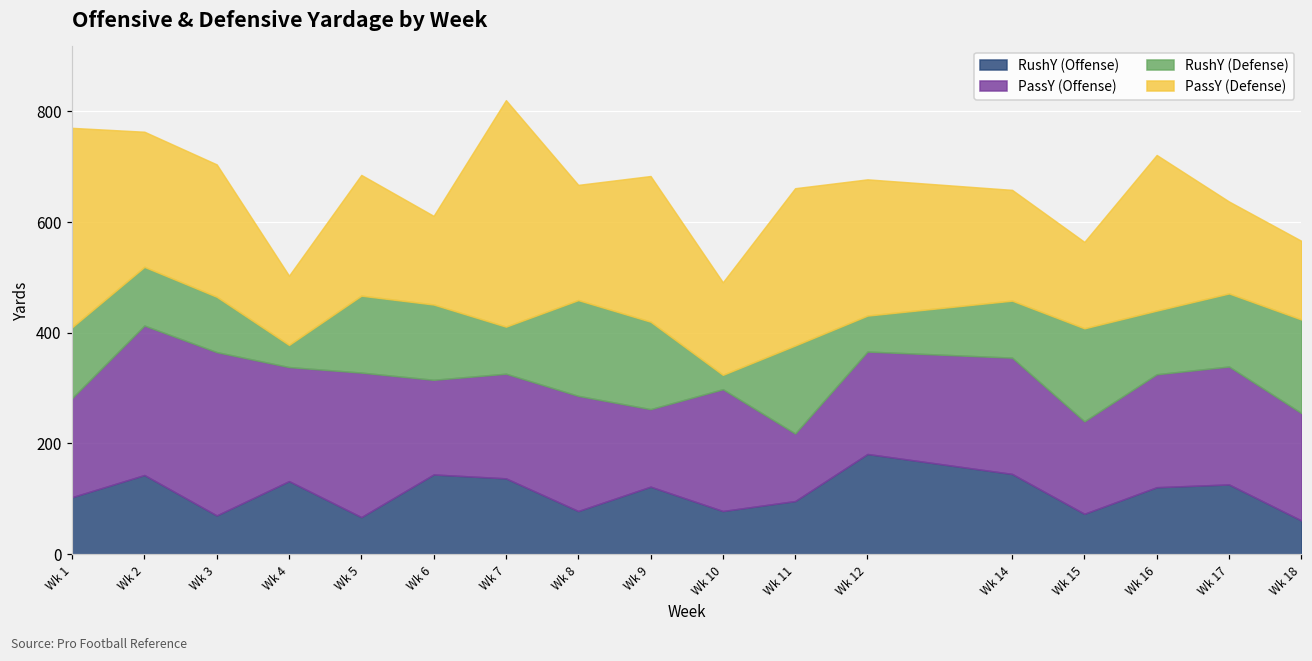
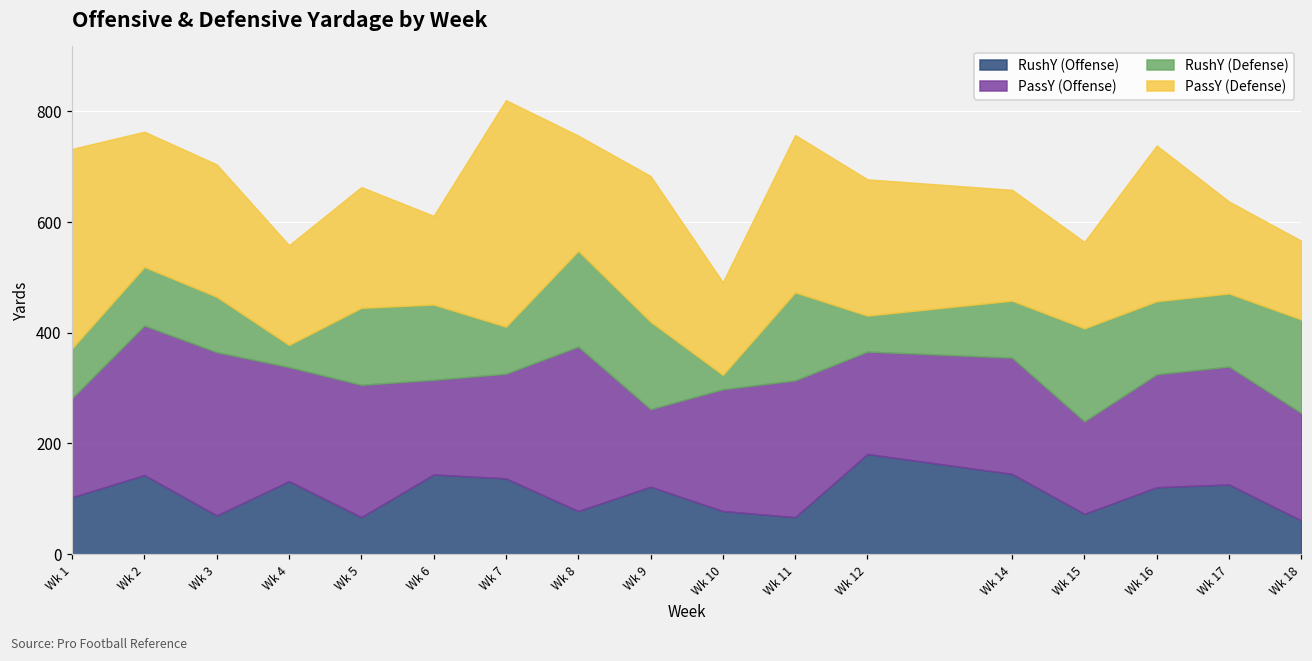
  {
    "RushY (Offense)": {
      "Wk 1": 100,
      "Wk 2": 140,
      "Wk 3": 70,
      "Wk 4": 130,
      "Wk 5": 70,
      "Wk 6": 140,
      "Wk 7": 140,
      "Wk 8": 80,
      "Wk 9": 120,
      "Wk 10": 80,
-     "Wk 11": 100,
+     "Wk 11": 70,
      "Wk 12": 180,
      "Wk 14": 150,
      "Wk 15": 70,
      "Wk 16": 120,
      "Wk 17": 130,
      "Wk 18": 60
    },
    "PassY (Offense)": {
      "Wk 1": 180,
      "Wk 2": 270,
      "Wk 3": 300,
      "Wk 4": 210,
-     "Wk 5": 260,
+     "Wk 5": 240,
      "Wk 6": 170,
      "Wk 7": 190,
-     "Wk 8": 210,
+     "Wk 8": 300,
      "Wk 9": 140,
      "Wk 10": 220,
-     "Wk 11": 120,
+     "Wk 11": 250,
      "Wk 12": 190,
      "Wk 14": 210,
      "Wk 15": 170,
      "Wk 16": 200,
      "Wk 17": 210,
      "Wk 18": 190
    },
    "RushY (Defense)": {
-     "Wk 1": 130,
+     "Wk 1": 90,
      "Wk 2": 110,
      "Wk 3": 100,
      "Wk 4": 40,
      "Wk 5": 140,
      "Wk 6": 140,
      "Wk 7": 90,
      "Wk 8": 170,
      "Wk 9": 160,
      "Wk 10": 30,
      "Wk 11": 160,
      "Wk 12": 70,
      "Wk 14": 100,
      "Wk 15": 170,
-     "Wk 16": 120,
+     "Wk 16": 130,
      "Wk 17": 130,
      "Wk 18": 170
    },
    "PassY (Defense)": {
      "Wk 1": 360,
      "Wk 2": 240,
      "Wk 3": 240,
-     "Wk 4": 130,
+     "Wk 4": 180,
      "Wk 5": 220,
      "Wk 6": 160,
      "Wk 7": 410,
      "Wk 8": 210,
      "Wk 9": 260,
      "Wk 10": 170,
      "Wk 11": 280,
      "Wk 12": 250,
      "Wk 14": 200,
      "Wk 15": 160,
      "Wk 16": 280,
      "Wk 17": 170,
      "Wk 18": 140
    }
  }
